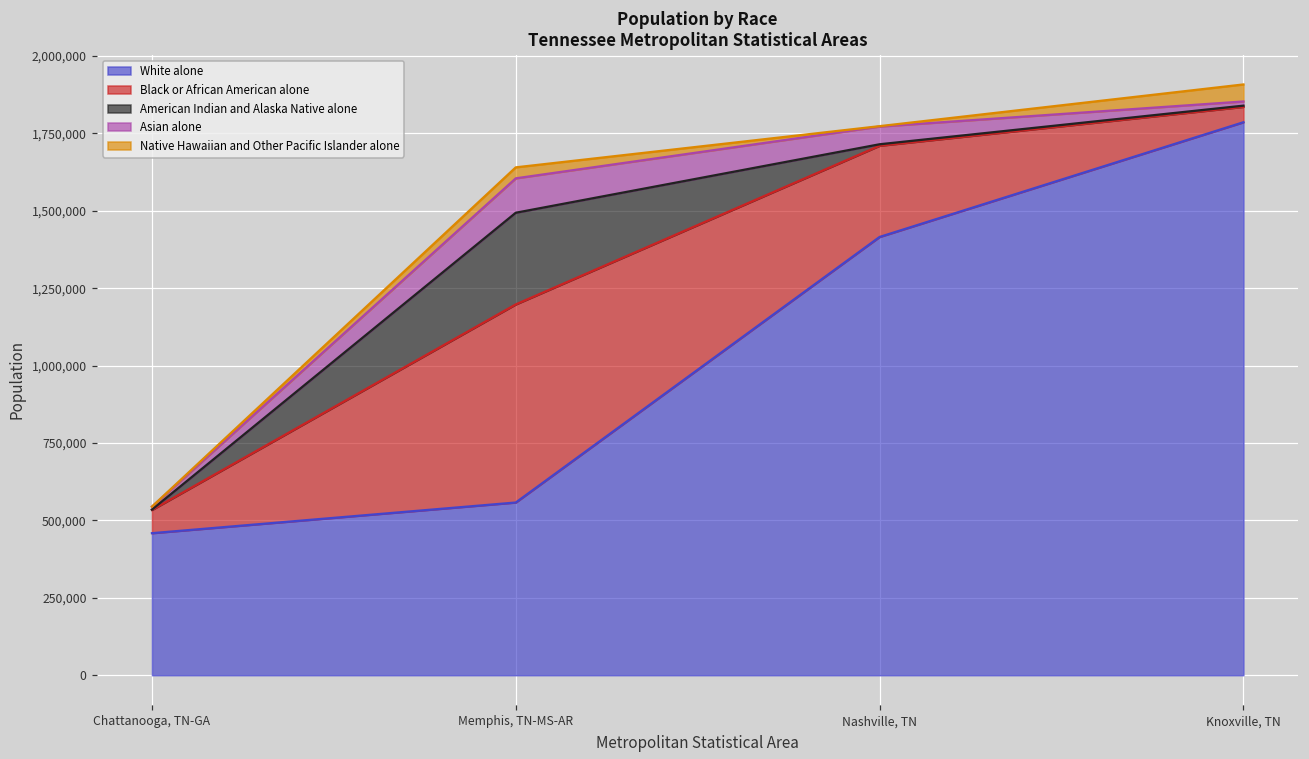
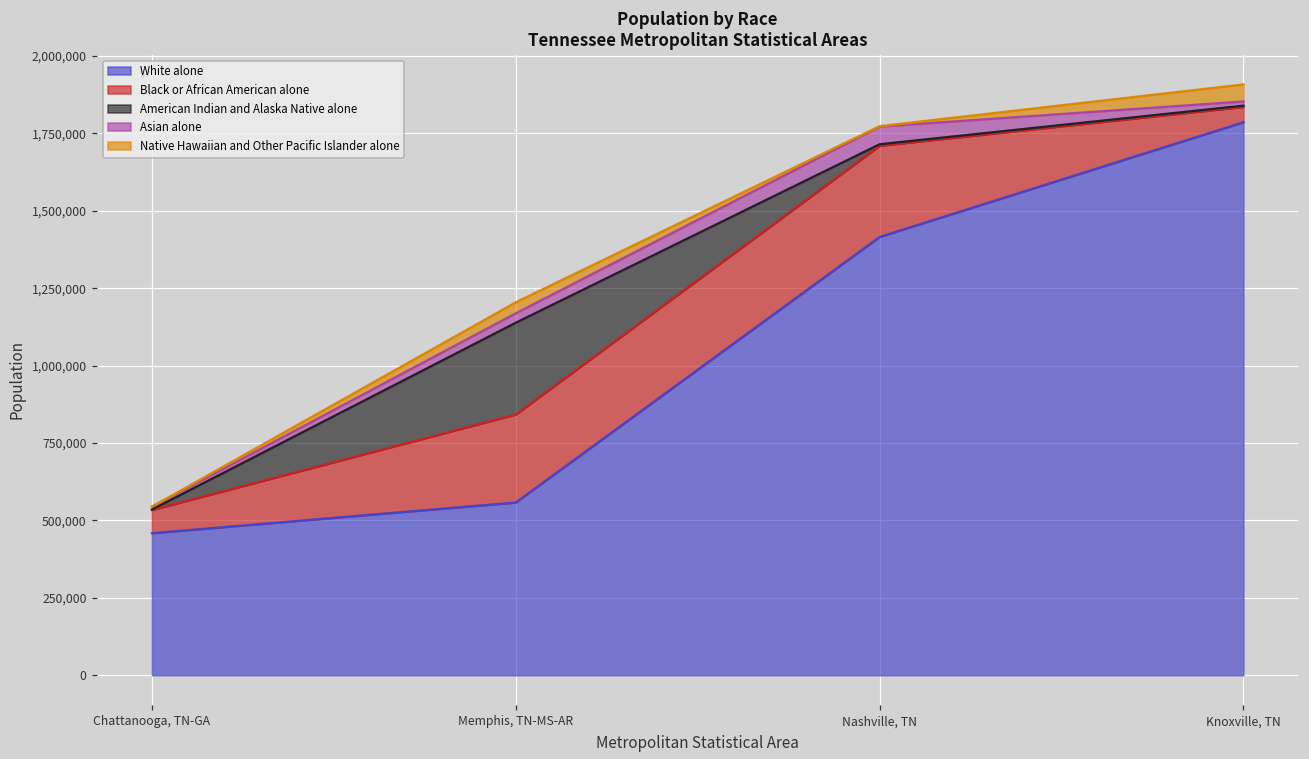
  {
    "White alone": {
      "Chattanooga, TN-GA": "460,000",
      "Memphis, TN-MS-AR": "560,000",
      "Nashville, TN": "1,420,000",
      "Knoxville, TN": "1,790,000"
    },
    "Black or African American alone": {
-     "Memphis, TN-MS-AR": "640,000"
+     "Memphis, TN-MS-AR": "280,000"
    },
    "American Indian and Alaska Native alone": {
      "Memphis, TN-MS-AR": "300,000"
    },
    "Asian alone": {
-     "Memphis, TN-MS-AR": "110,000",
+     "Memphis, TN-MS-AR": "30,000",
      "Knoxville, TN": "10,000"
    },
    "Native Hawaiian and Other Pacific Islander alone": {
      "Memphis, TN-MS-AR": "40,000",
      "Knoxville, TN": "50,000"
    }
  }
